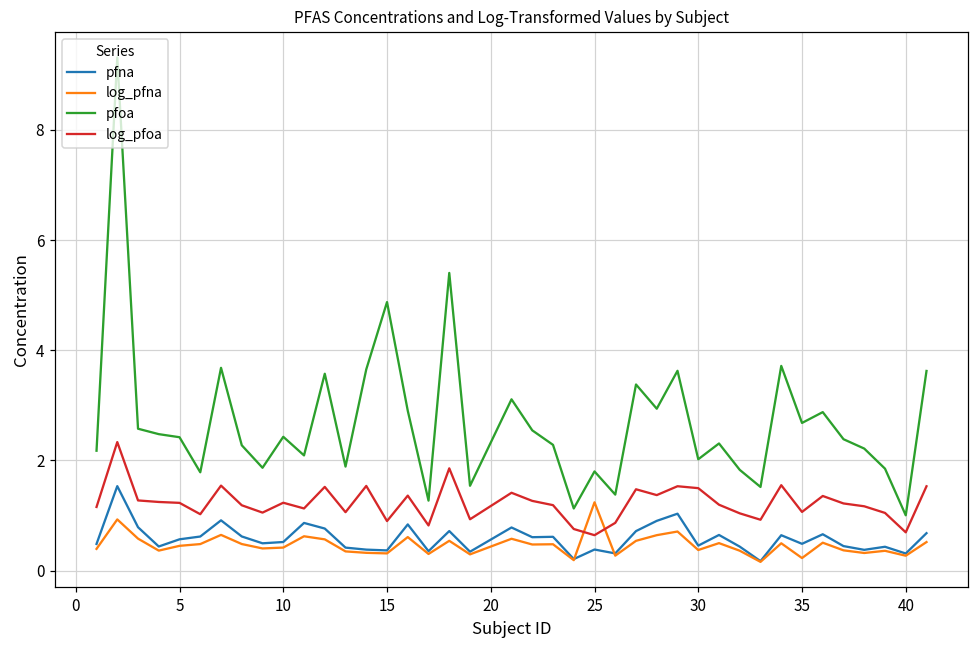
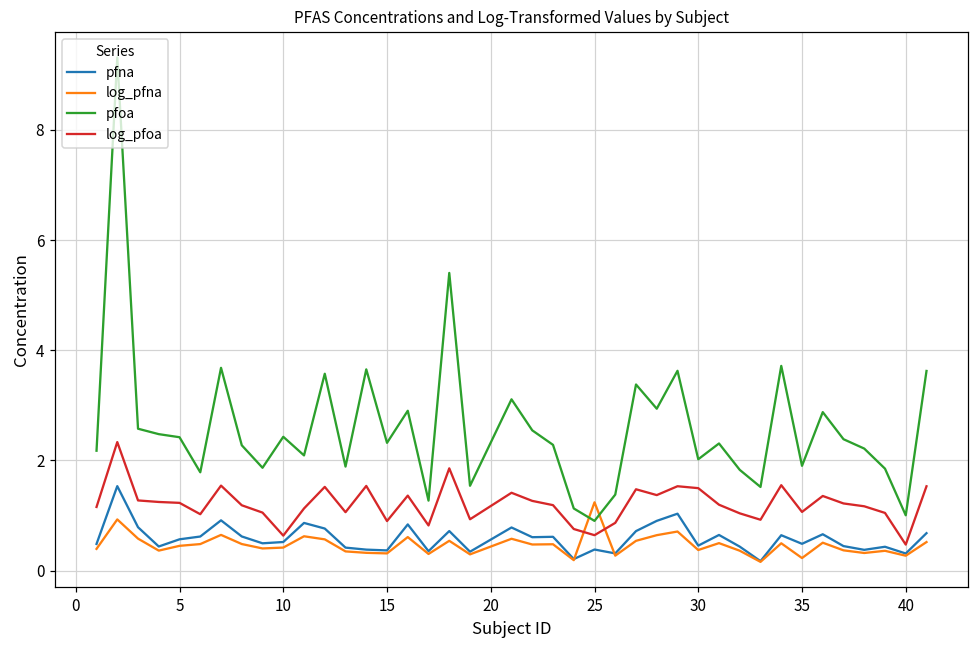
  {
    "pfna": {
      "5": 0.6,
      "10": 0.5,
      "15": 0.4,
      "25": 0.4,
      "30": 0.5,
      "35": 0.5
    },
    "log_pfna": {
      "5": 0.5,
      "10": 0.4,
      "15": 0.3,
      "25": 1.2,
      "30": 0.4,
      "35": 0.2
    },
    "pfoa": {
      "5": 2.4,
      "10": 2.4,
-     "15": 4.9,
-     "25": 1.8,
+     "15": 2.3,
+     "25": 0.9,
      "30": 2.0,
-     "35": 2.7,
+     "35": 1.9,
      "40": 1.0
    },
    "log_pfoa": {
      "5": 1.2,
-     "10": 1.2,
+     "10": 0.6,
      "15": 0.9,
      "25": 0.6,
      "30": 1.5,
      "35": 1.1,
-     "40": 0.7
+     "40": 0.5
    }
  }
